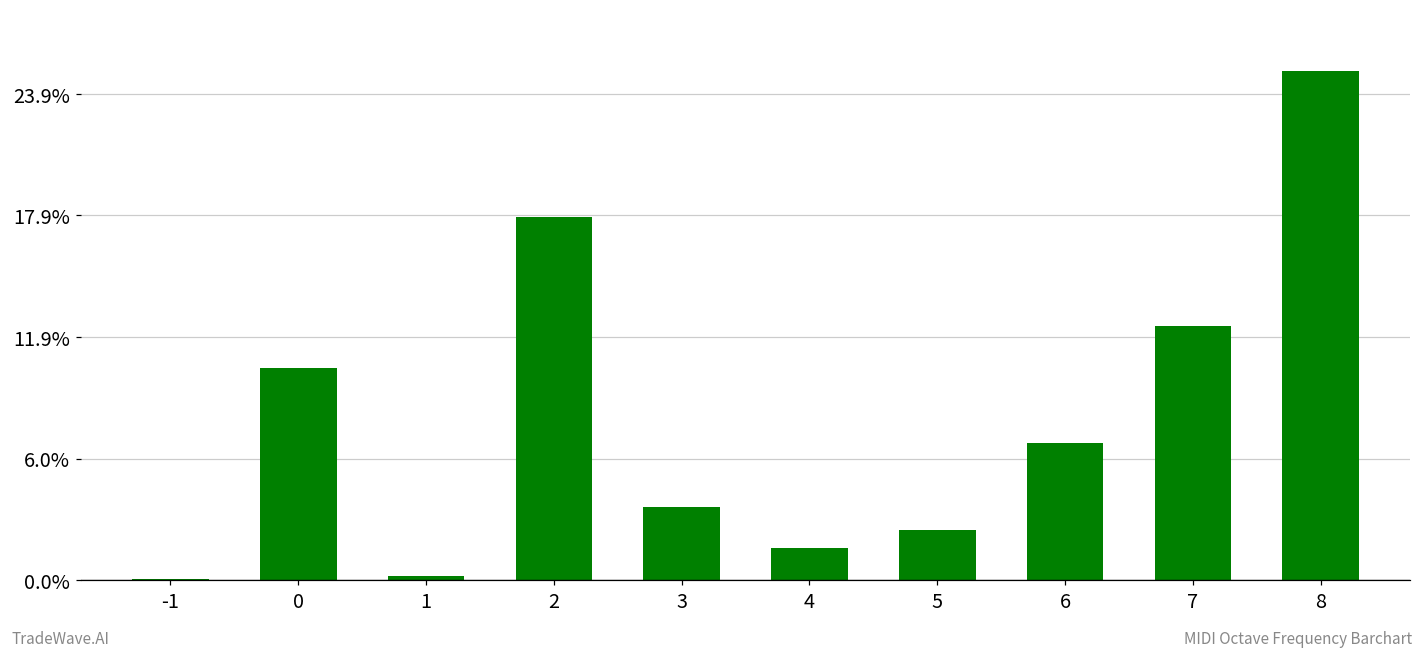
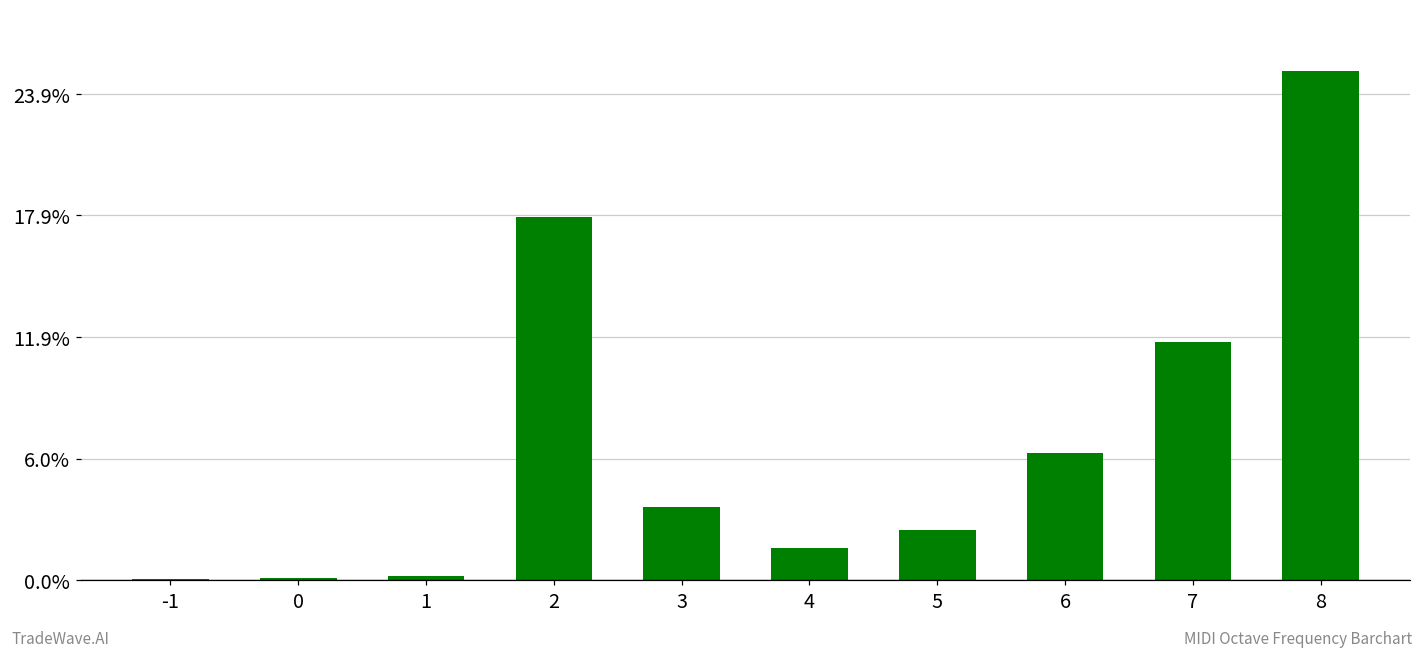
  {
-   "0": "10.4%",
+   "0": "0.1%",
    "1": "0.2%",
    "2": "17.9%",
    "3": "3.6%",
    "4": "1.6%",
    "5": "2.5%",
-   "6": "6.8%",
-   "7": "12.5%",
+   "6": "6.3%",
+   "7": "11.7%",
    "8": "25.0%"
  }
